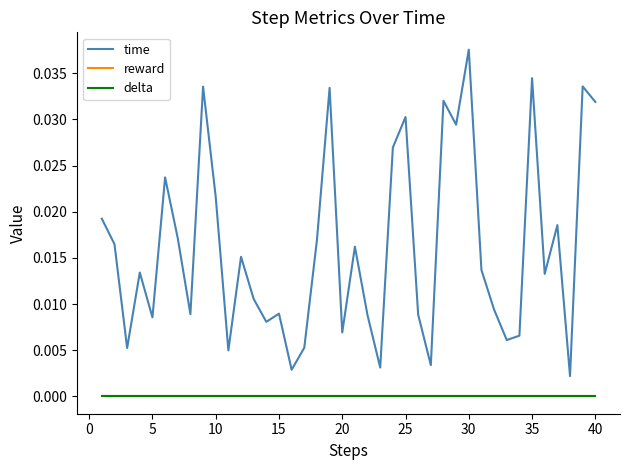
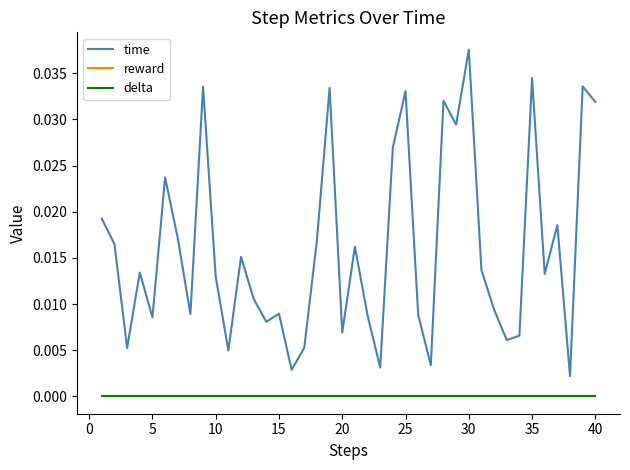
  {
    "time": {
      "5": 0.009,
-     "10": 0.022,
+     "10": 0.013,
      "15": 0.009,
      "20": 0.007,
-     "25": 0.030,
+     "25": 0.033,
      "30": 0.038,
      "35": 0.034,
      "40": 0.032
    },
    "delta": {
      "5": 0.000,
      "10": 0.000,
      "15": 0.000,
      "20": 0.000,
      "25": 0.000,
      "30": 0.000,
      "35": 0.000,
      "40": 0.000
    }
  }
